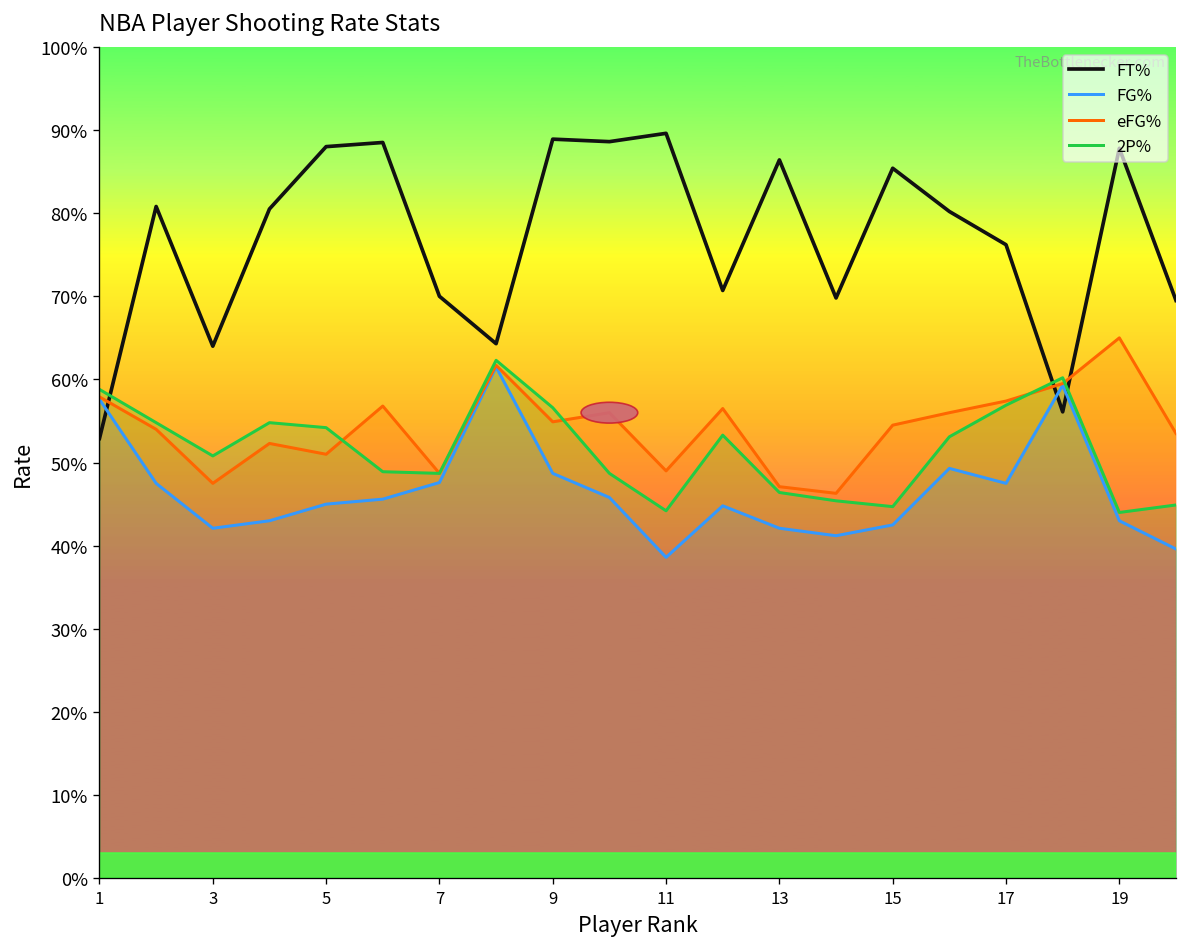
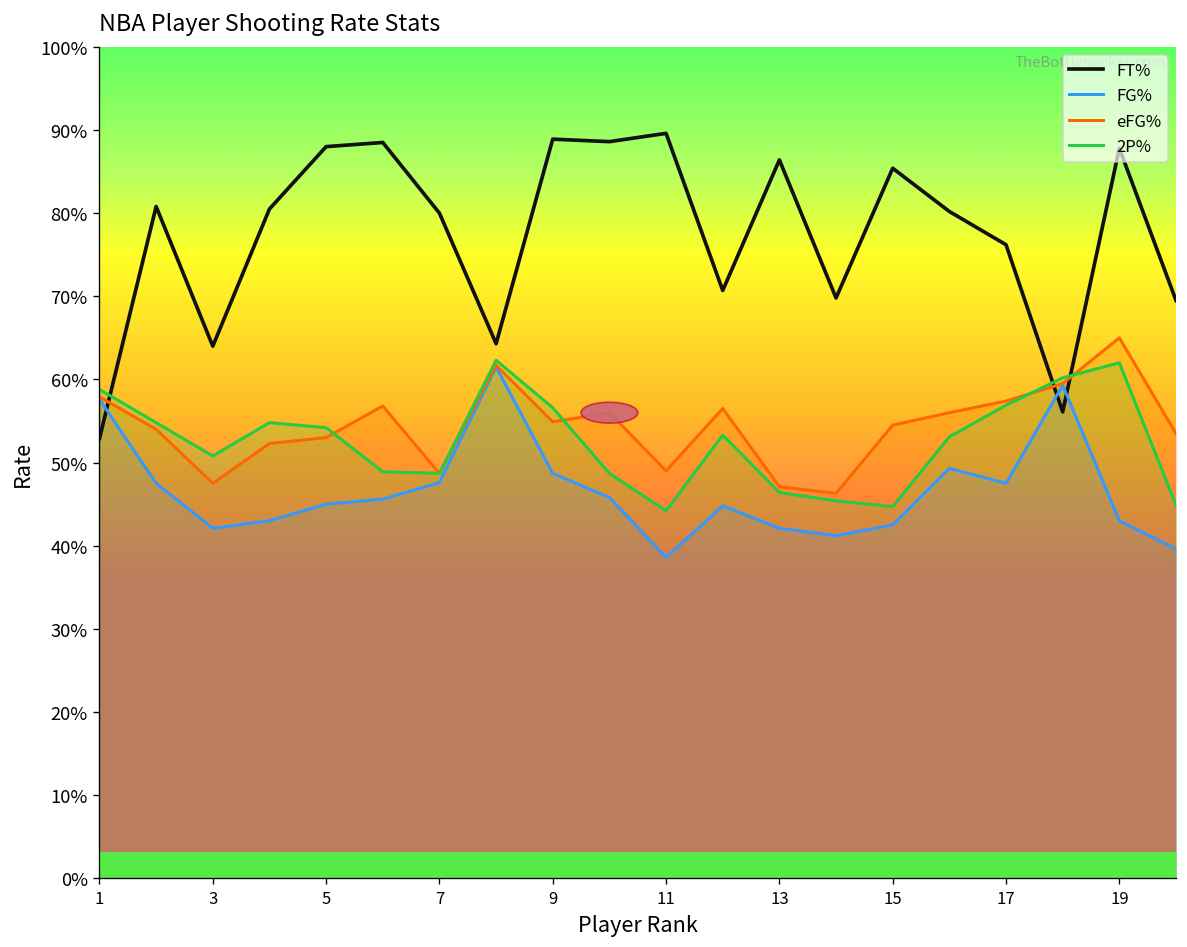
  {
    "FT%": {
      "1": "53%",
      "3": "64%",
      "5": "88%",
-     "7": "70%",
+     "7": "80%",
      "9": "89%",
      "11": "90%",
      "13": "86%",
      "15": "85%",
      "17": "76%"
    },
    "FG%": {
      "3": "42%",
      "5": "45%",
      "7": "48%",
      "9": "49%",
      "11": "39%",
      "13": "42%",
      "15": "43%",
      "17": "48%",
      "19": "43%"
    },
    "eFG%": {
      "3": "48%",
-     "5": "51%",
+     "5": "53%",
      "9": "55%",
      "11": "49%",
      "13": "47%",
      "15": "55%",
      "17": "57%",
      "19": "65%"
    },
    "2P%": {
      "1": "59%",
      "3": "51%",
      "5": "54%",
      "9": "57%",
      "11": "44%",
      "13": "46%",
      "15": "45%",
      "17": "57%",
-     "19": "44%"
+     "19": "62%"
    }
  }
